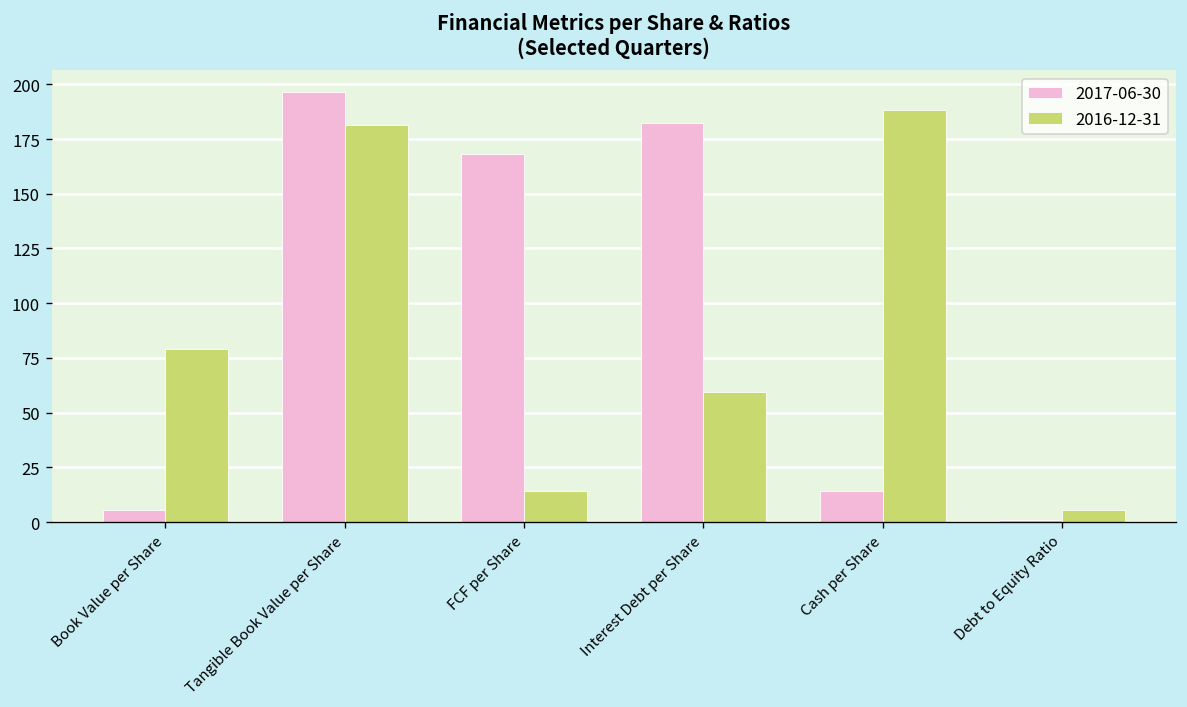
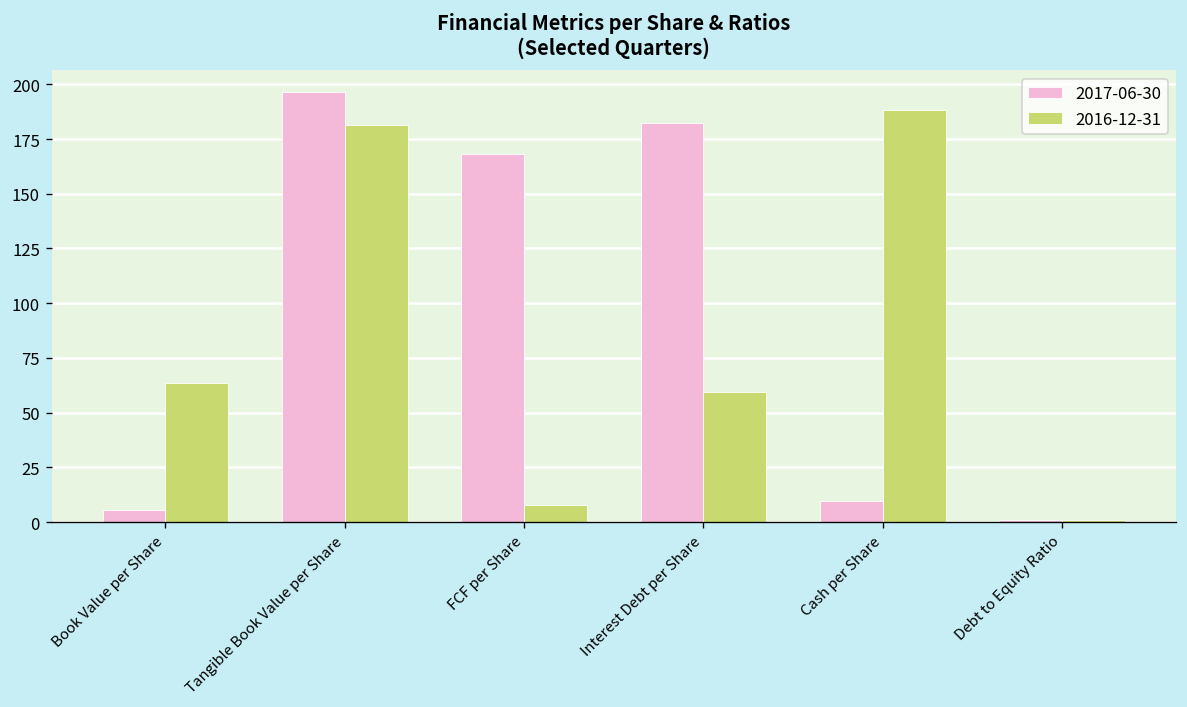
  {
    "2017-06-30": {
      "Book Value per Share": 6,
      "Tangible Book Value per Share": 197,
      "FCF per Share": 168,
      "Interest Debt per Share": 182,
-     "Cash per Share": 14
+     "Cash per Share": 10
    },
    "2016-12-31": {
-     "Book Value per Share": 79,
+     "Book Value per Share": 63,
      "Tangible Book Value per Share": 181,
-     "FCF per Share": 14,
+     "FCF per Share": 8,
      "Interest Debt per Share": 59,
      "Cash per Share": 188,
-     "Debt to Equity Ratio": 6
+     "Debt to Equity Ratio": 1
    }
  }
